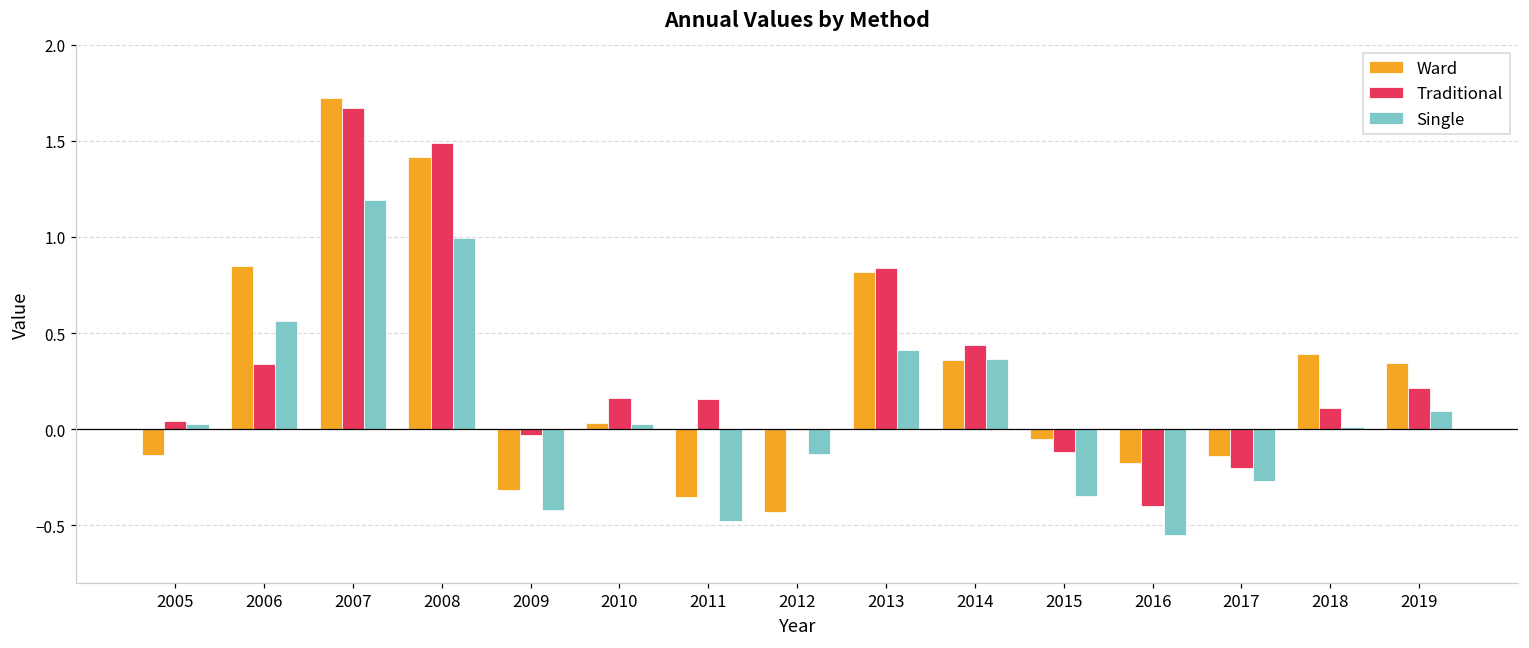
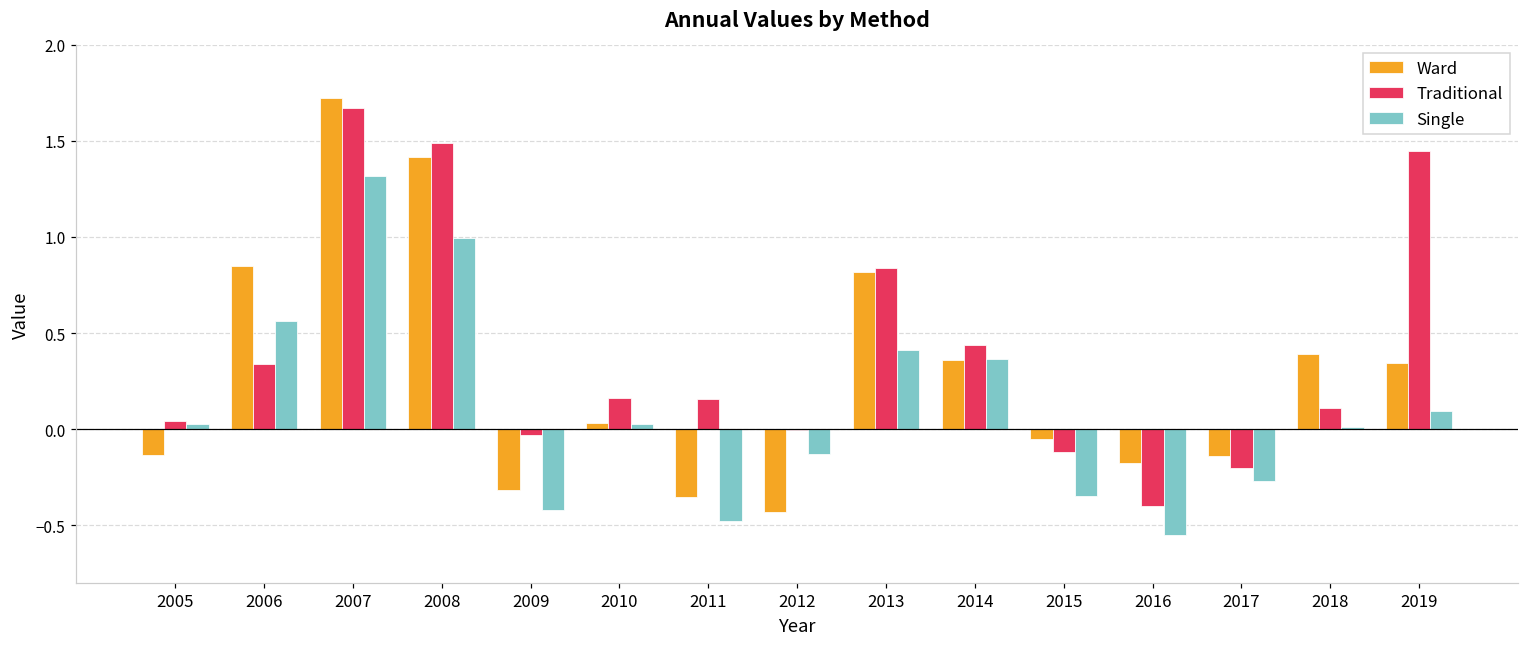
  {
    "Ward": {
      "2005": -0.13,
      "2006": 0.85,
      "2007": 1.72,
      "2008": 1.42,
      "2009": -0.32,
      "2010": 0.03,
      "2011": -0.35,
      "2012": -0.43,
      "2013": 0.82,
      "2014": 0.36,
      "2015": -0.05,
      "2016": -0.18,
      "2017": -0.14,
      "2018": 0.39,
      "2019": 0.35
    },
    "Traditional": {
      "2005": 0.04,
      "2006": 0.34,
      "2007": 1.67,
      "2008": 1.49,
      "2009": -0.03,
      "2010": 0.16,
      "2011": 0.16,
      "2013": 0.84,
      "2014": 0.44,
      "2015": -0.12,
      "2016": -0.40,
      "2017": -0.20,
      "2018": 0.11,
-     "2019": 0.21
+     "2019": 1.45
    },
    "Single": {
      "2005": 0.03,
      "2006": 0.56,
-     "2007": 1.19,
+     "2007": 1.31,
      "2008": 1.00,
      "2009": -0.42,
      "2010": 0.03,
      "2011": -0.48,
      "2012": -0.13,
      "2013": 0.41,
      "2014": 0.36,
      "2015": -0.35,
      "2016": -0.55,
      "2017": -0.27,
      "2019": 0.10
    }
  }
